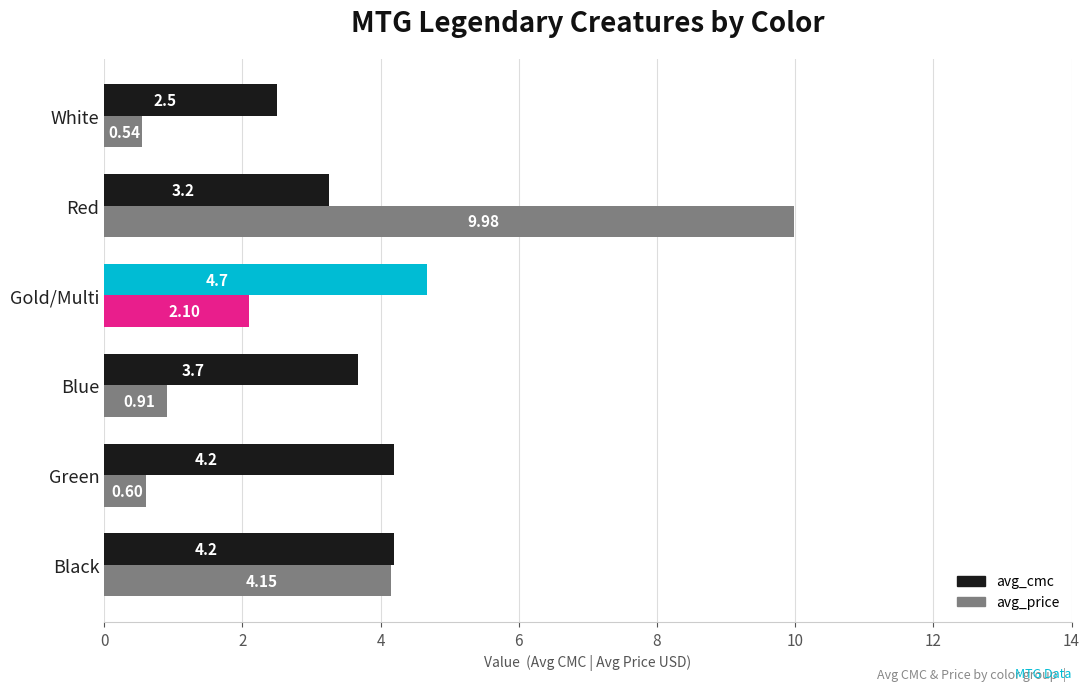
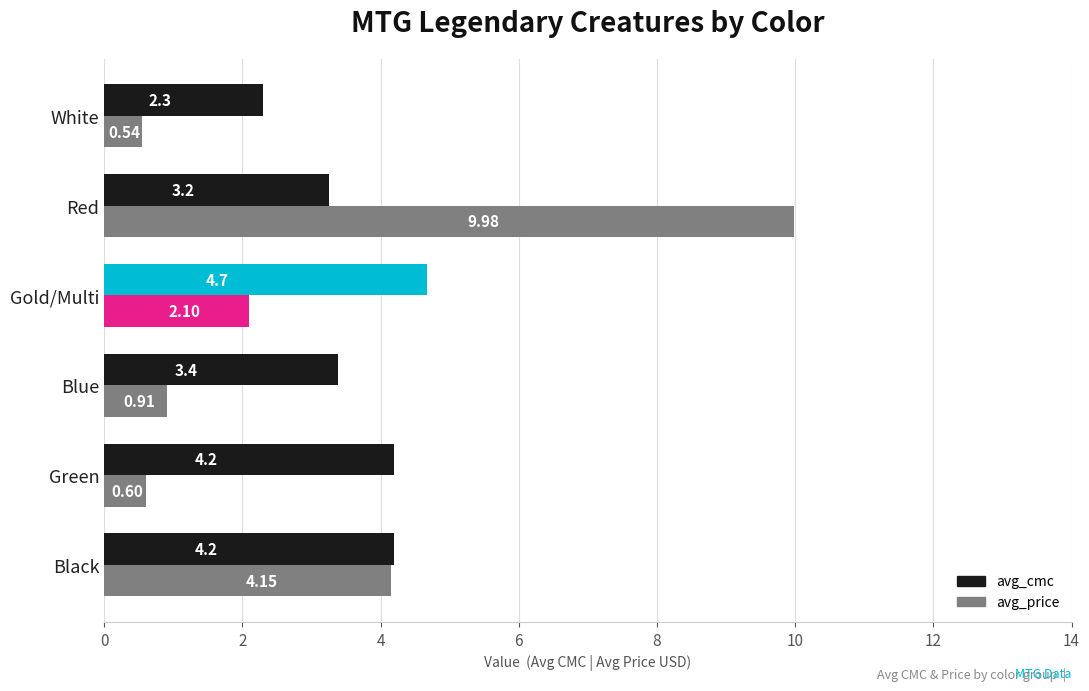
  {
    "avg_cmc": {
-     "White": 2.5,
+     "White": 2.3,
      "Red": 3.2,
      "Gold/Multi": 4.7,
-     "Blue": 3.7,
+     "Blue": 3.4,
      "Green": 4.2,
      "Black": 4.2
    },
    "avg_price": {
      "White": 0.54,
      "Red": 9.98,
      "Gold/Multi": 2.10,
      "Blue": 0.91,
      "Green": 0.60,
      "Black": 4.15
    }
  }
